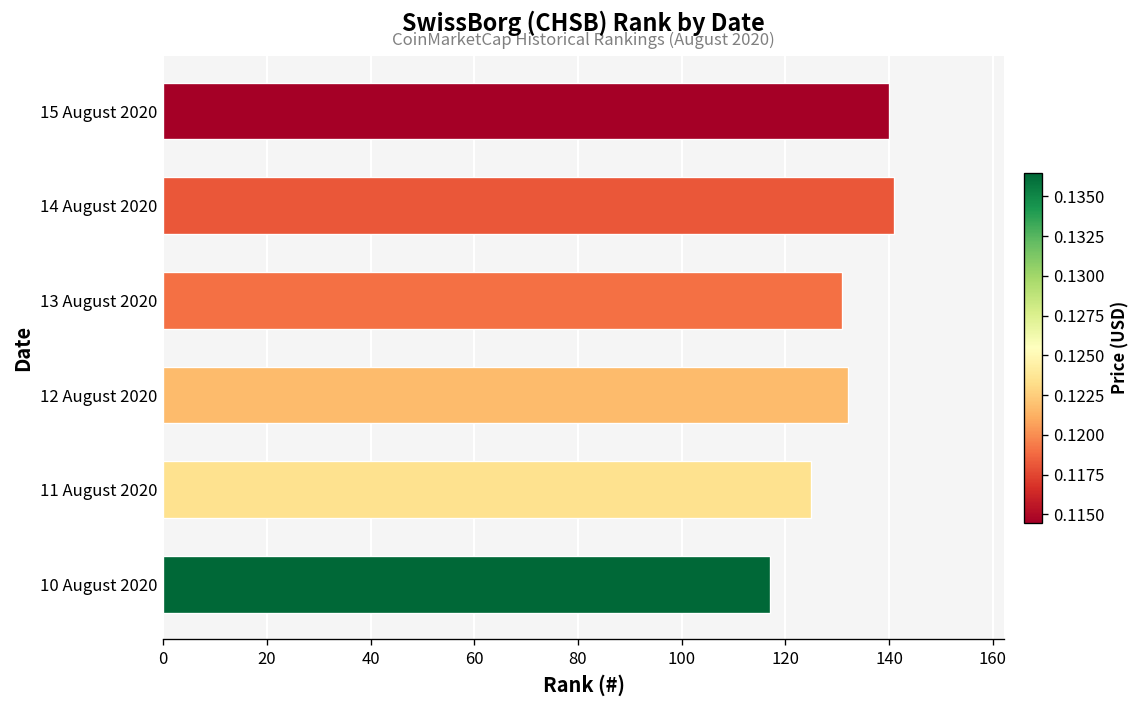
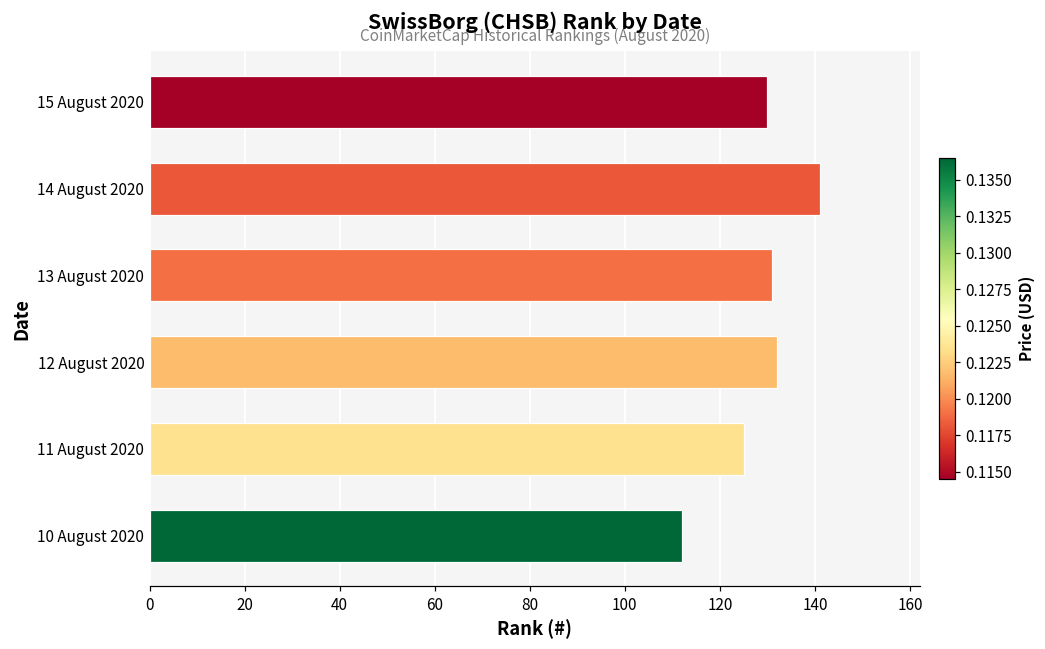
  {
-   "15 August 2020": 140,
+   "15 August 2020": 130,
    "14 August 2020": 141,
    "13 August 2020": 131,
    "12 August 2020": 132,
    "11 August 2020": 125,
-   "10 August 2020": 117
+   "10 August 2020": 112
  }
